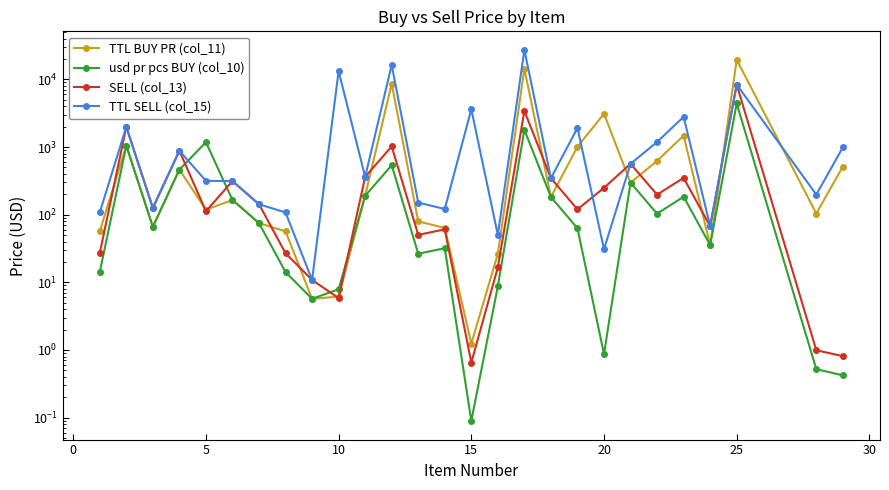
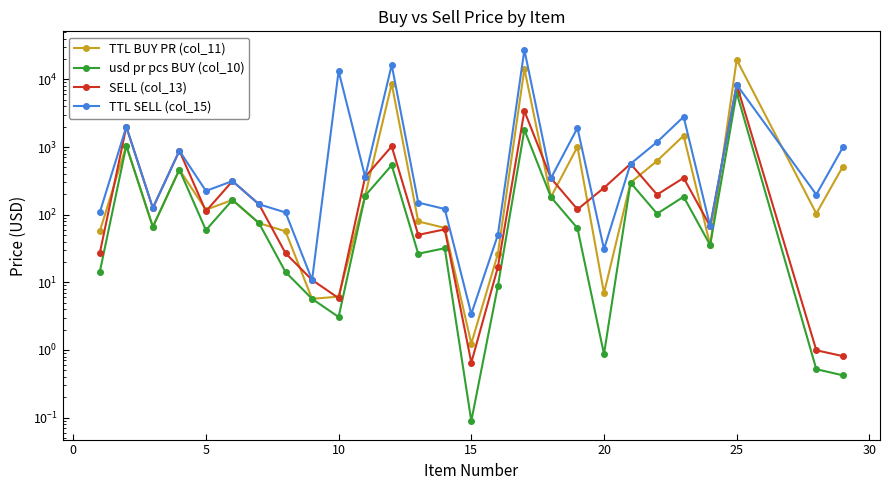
  {
    "TTL BUY PR (col_11)": {
      "15": 1.2,
-     "20": 3000,
+     "20": 7,
      "25": 19000
    },
    "usd pr pcs BUY (col_10)": {
-     "5": 1200,
-     "10": 8,
+     "5": 60,
+     "10": 3,
      "15": 0.09,
      "20": 0.9,
-     "25": 4000
+     "25": 6000
    },
    "SELL (col_13)": {
      "15": 0.7,
      "20": 250
    },
    "TTL SELL (col_15)": {
-     "5": 300,
+     "5": 220,
      "10": 13000,
-     "15": 4000,
+     "15": 3,
      "20": 30
    }
  }
